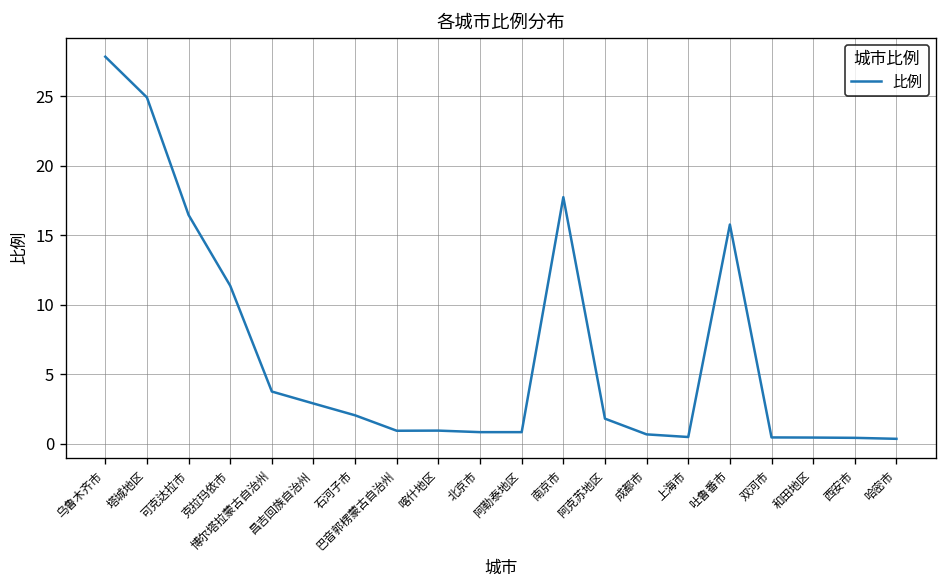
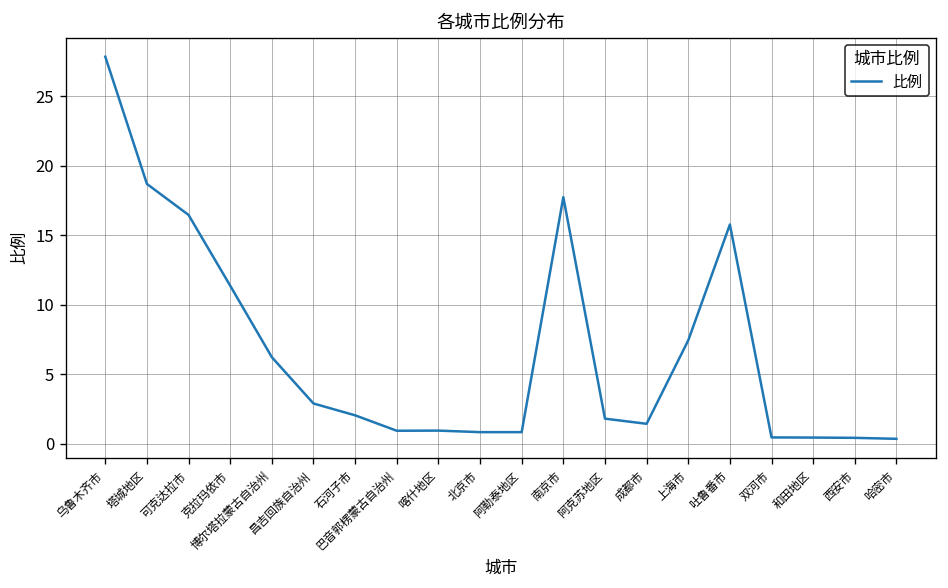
  {
    "乌鲁木齐市": 27.8,
-   "塔城地区": 24.9,
+   "塔城地区": 18.7,
    "可克达拉市": 16.5,
    "克拉玛依市": 11.4,
-   "博尔塔拉蒙古自治州": 3.8,
+   "博尔塔拉蒙古自治州": 6.2,
    "昌吉回族自治州": 2.9,
    "石河子市": 2.0,
    "巴音郭楞蒙古自治州": 0.9,
    "喀什地区": 0.9,
    "北京市": 0.8,
    "阿勒泰地区": 0.8,
    "南京市": 17.7,
    "阿克苏地区": 1.8,
-   "成都市": 0.7,
-   "上海市": 0.5,
+   "成都市": 1.4,
+   "上海市": 7.4,
    "吐鲁番市": 15.8,
    "双河市": 0.5,
    "和田地区": 0.4,
    "西安市": 0.4,
    "哈密市": 0.4
  }
